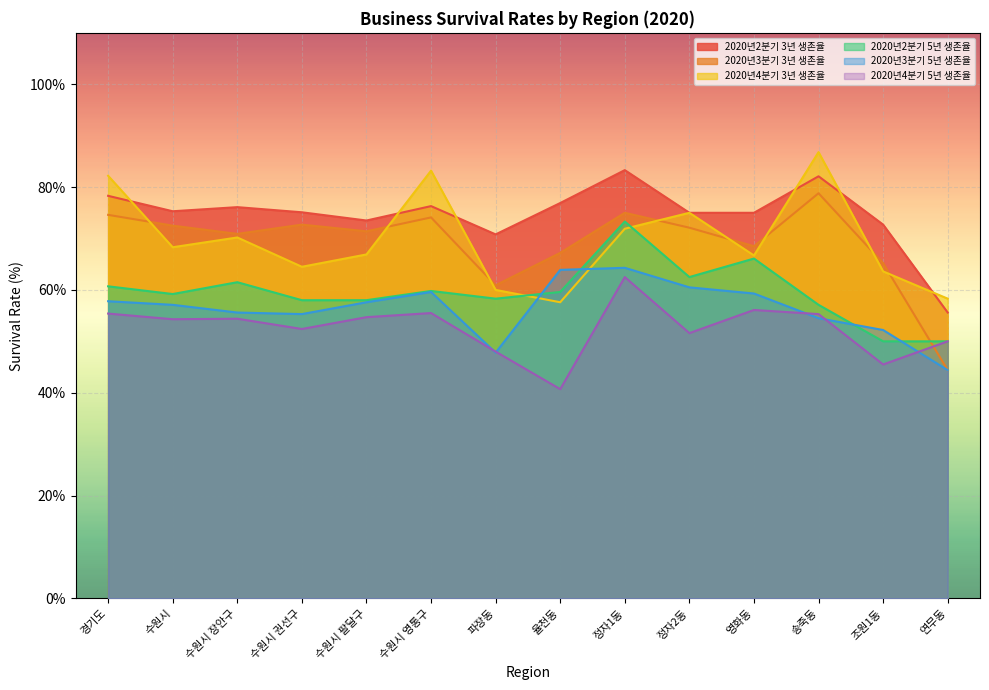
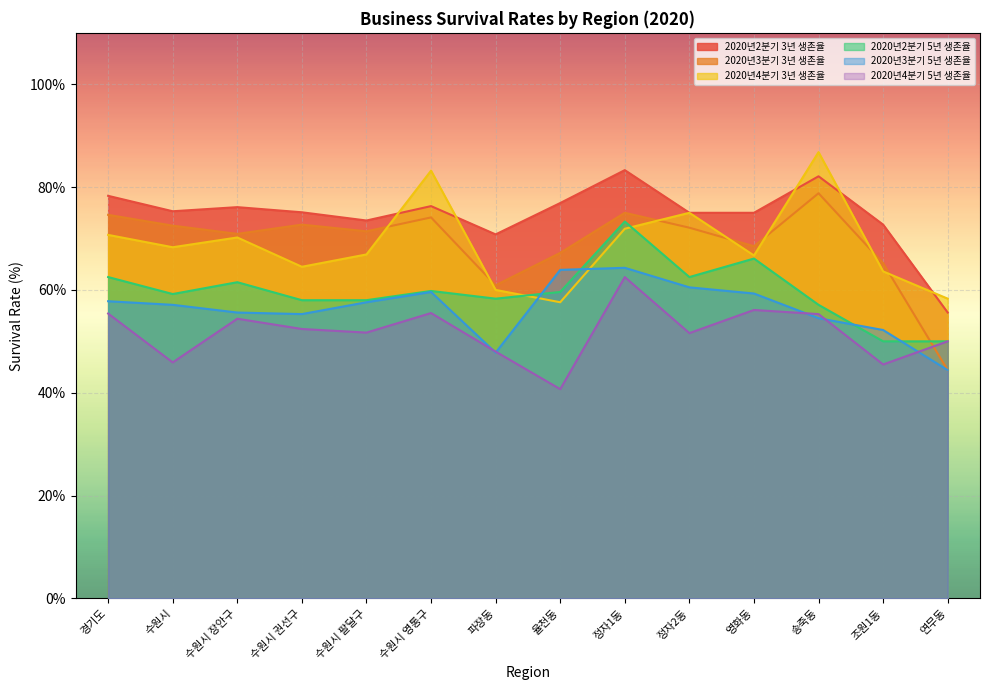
  {
    "2020년4분기 3년 생존율": {
-     "경기도": "82%",
+     "경기도": "71%",
      "수원시": "68%",
      "수원시 장안구": "70%",
      "수원시 권선구": "65%",
      "수원시 팔달구": "67%",
      "수원시 영통구": "83%",
      "파장동": "60%",
      "율천동": "58%",
      "정자1동": "72%",
      "영화동": "67%",
      "송죽동": "87%",
      "조원1동": "64%",
      "연무동": "58%"
    },
    "2020년2분기 5년 생존율": {
-     "경기도": "61%",
+     "경기도": "63%",
      "수원시": "59%",
      "수원시 장안구": "62%",
      "수원시 권선구": "58%",
      "파장동": "58%",
      "율천동": "60%",
      "정자1동": "73%",
      "정자2동": "63%",
      "영화동": "66%",
      "송죽동": "57%",
      "조원1동": "50%"
    },
    "2020년3분기 5년 생존율": {
      "경기도": "58%",
      "수원시": "57%",
      "수원시 장안구": "56%",
      "수원시 권선구": "55%",
      "율천동": "64%",
      "정자1동": "64%",
      "정자2동": "61%",
      "영화동": "59%",
      "송죽동": "55%",
      "조원1동": "52%"
    },
    "2020년4분기 5년 생존율": {
      "경기도": "55%",
-     "수원시": "54%",
+     "수원시": "46%",
      "수원시 장안구": "54%",
      "수원시 권선구": "52%",
-     "수원시 팔달구": "55%",
+     "수원시 팔달구": "52%",
      "수원시 영통구": "56%",
      "율천동": "41%",
      "정자1동": "63%",
      "정자2동": "52%",
      "영화동": "56%",
      "송죽동": "55%",
      "조원1동": "46%"
    }
  }
